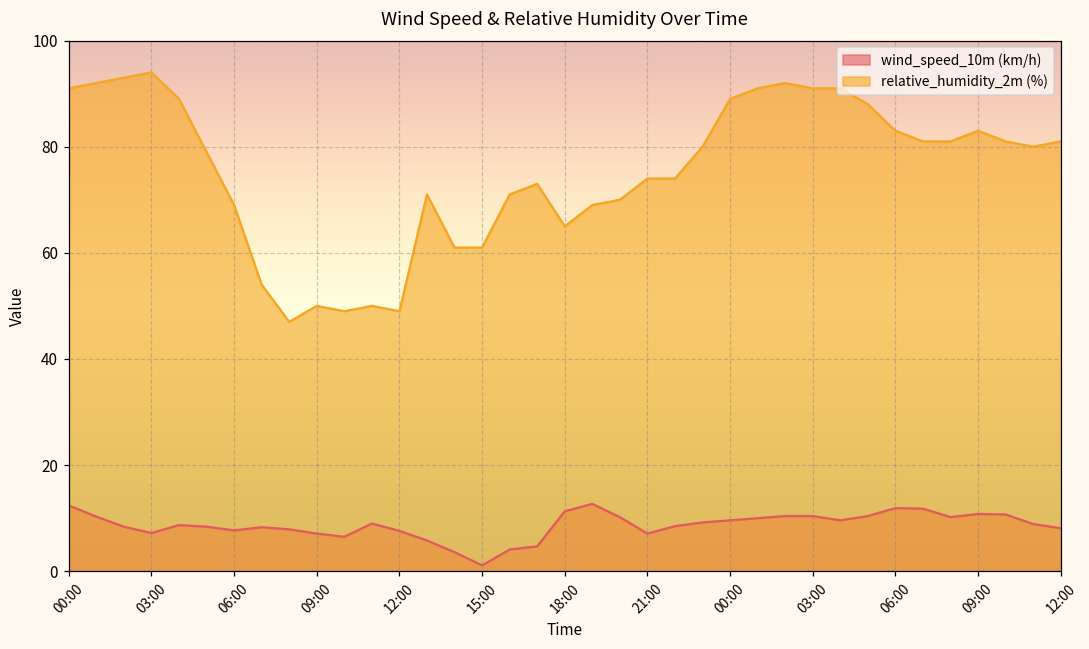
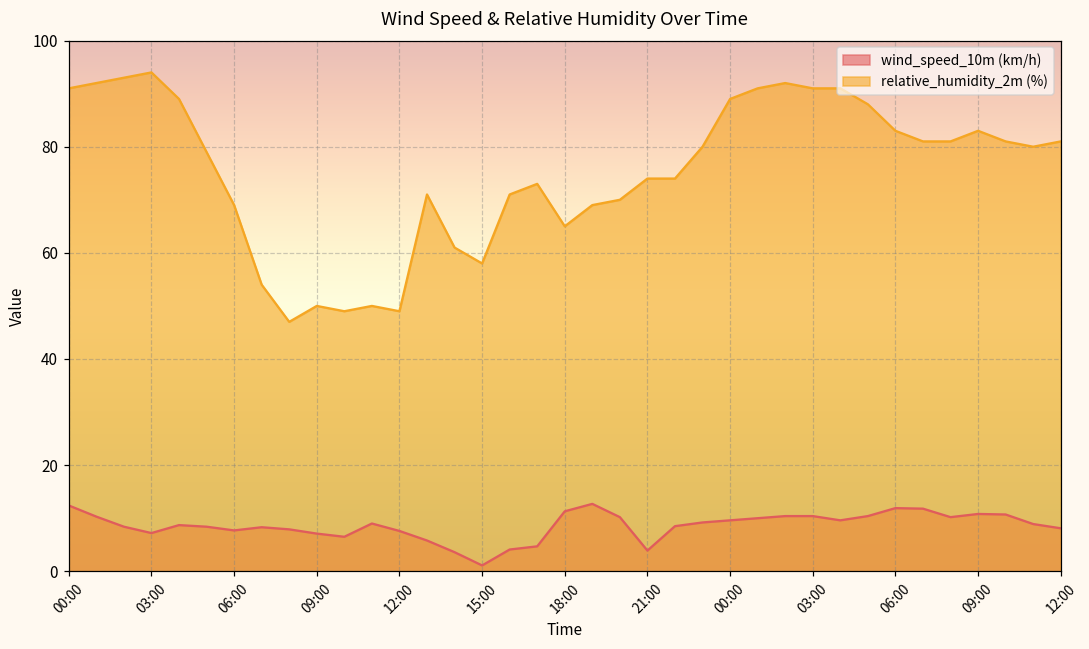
  {
    "wind_speed_10m (km/h)": {
      "15:00": 1,
      "18:00": 11,
-     "21:00": 7
+     "21:00": 4
    },
    "relative_humidity_2m (%)": {
-     "15:00": 61,
+     "15:00": 58,
      "18:00": 65,
      "21:00": 74
    }
  }
